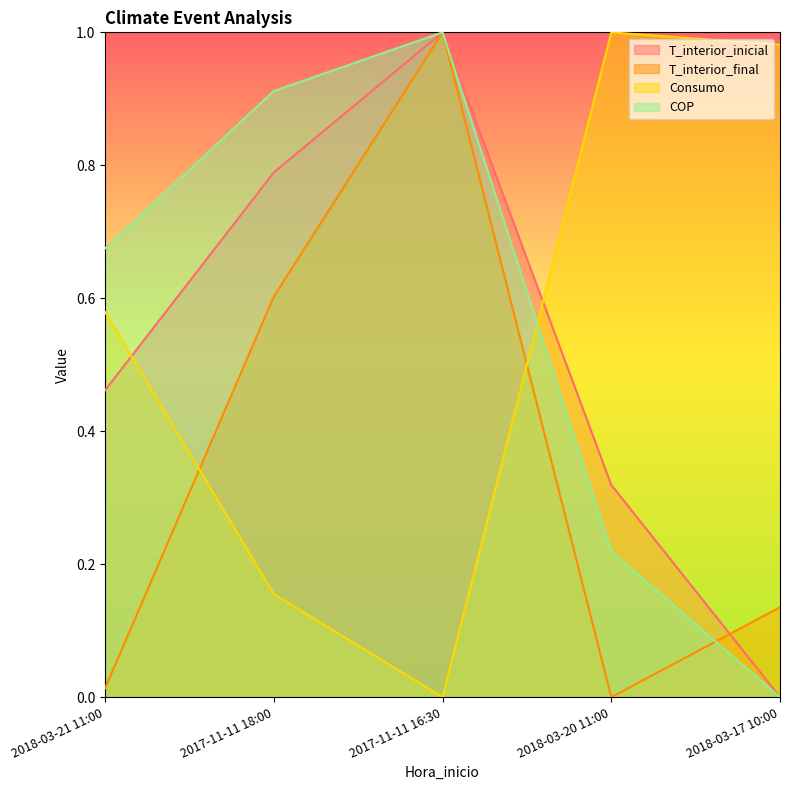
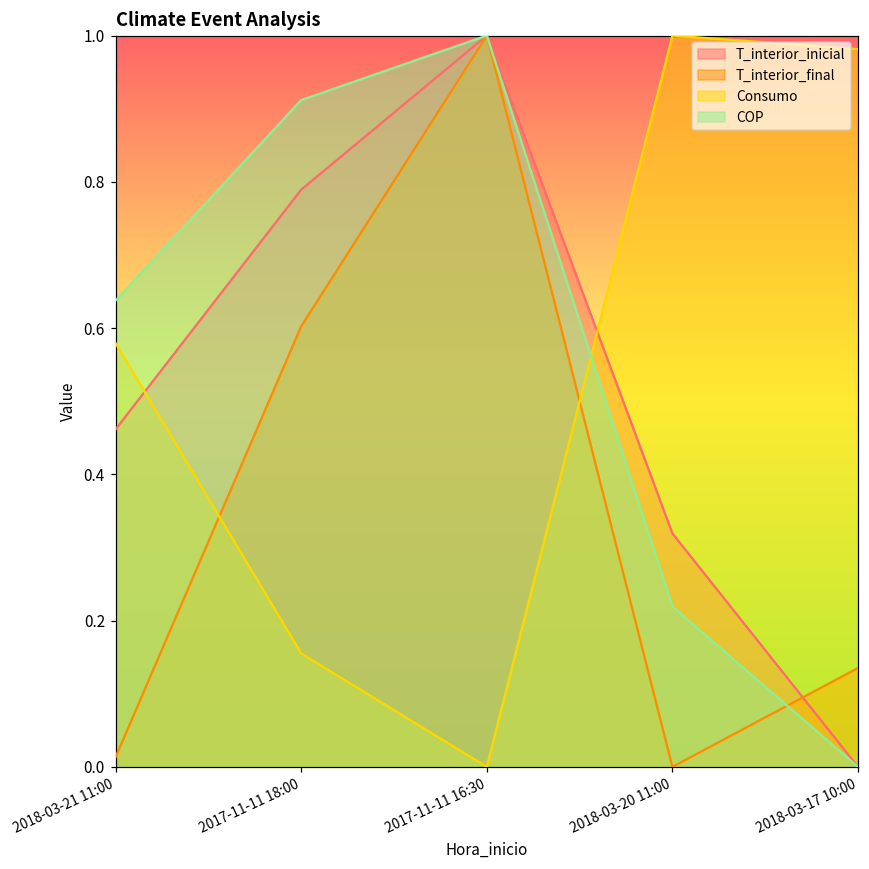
  {
    "T_interior_inicial": {
      "2018-03-21 11:00": 0.46,
      "2017-11-11 18:00": 0.79,
      "2018-03-20 11:00": 0.32
    },
    "COP": {
-     "2018-03-21 11:00": 0.67,
+     "2018-03-21 11:00": 0.64,
      "2017-11-11 18:00": 0.91,
      "2018-03-20 11:00": 0.22
    }
  }
